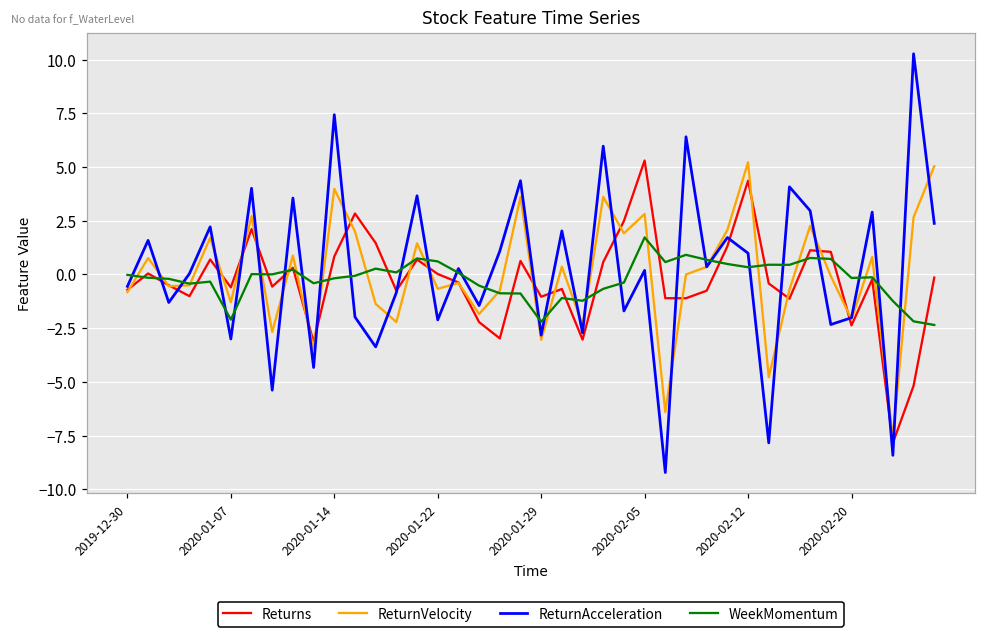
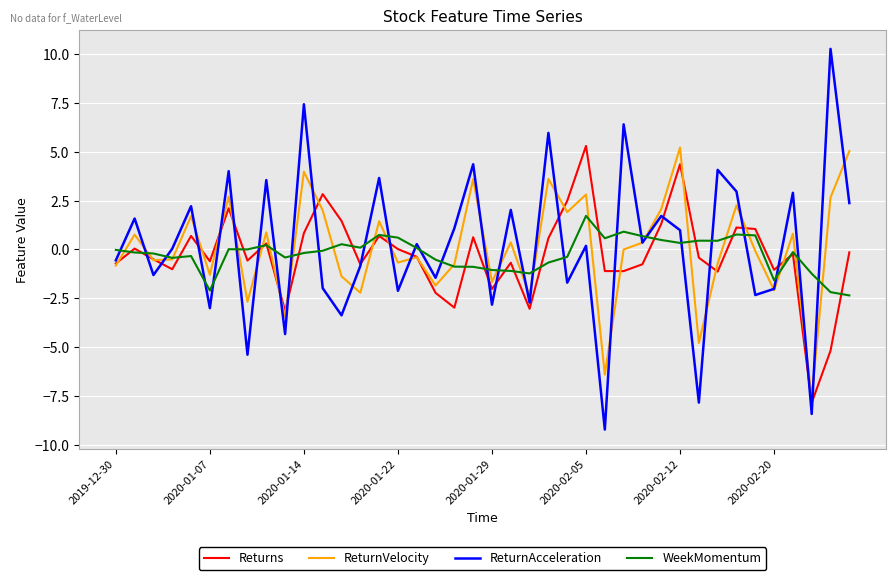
  {
    "Returns": {
      "2020-01-07": -0.6,
      "2020-01-14": 0.8,
      "2020-01-22": 0.0,
-     "2020-01-29": -1.0,
+     "2020-01-29": -2.0,
      "2020-02-05": 5.3,
      "2020-02-12": 4.4,
-     "2020-02-20": -2.4
+     "2020-02-20": -1.0
    },
    "ReturnVelocity": {
      "2020-01-07": -1.3,
      "2020-01-14": 4.0,
      "2020-01-22": -0.7,
-     "2020-01-29": -3.0,
+     "2020-01-29": -1.7,
      "2020-02-05": 2.8,
      "2020-02-12": 5.2
    },
    "ReturnAcceleration": {
      "2019-12-30": -0.6,
      "2020-01-07": -3.0,
      "2020-01-14": 7.4,
      "2020-01-22": -2.1,
      "2020-01-29": -2.8,
      "2020-02-05": 0.2,
      "2020-02-12": 1.0
    },
    "WeekMomentum": {
      "2019-12-30": 0.0,
      "2020-01-07": -2.1,
      "2020-01-14": -0.2,
      "2020-01-22": 0.6,
-     "2020-01-29": -2.2,
+     "2020-01-29": -1.1,
      "2020-02-05": 1.7,
      "2020-02-12": 0.3,
-     "2020-02-20": -0.2
+     "2020-02-20": -1.6
    }
  }
